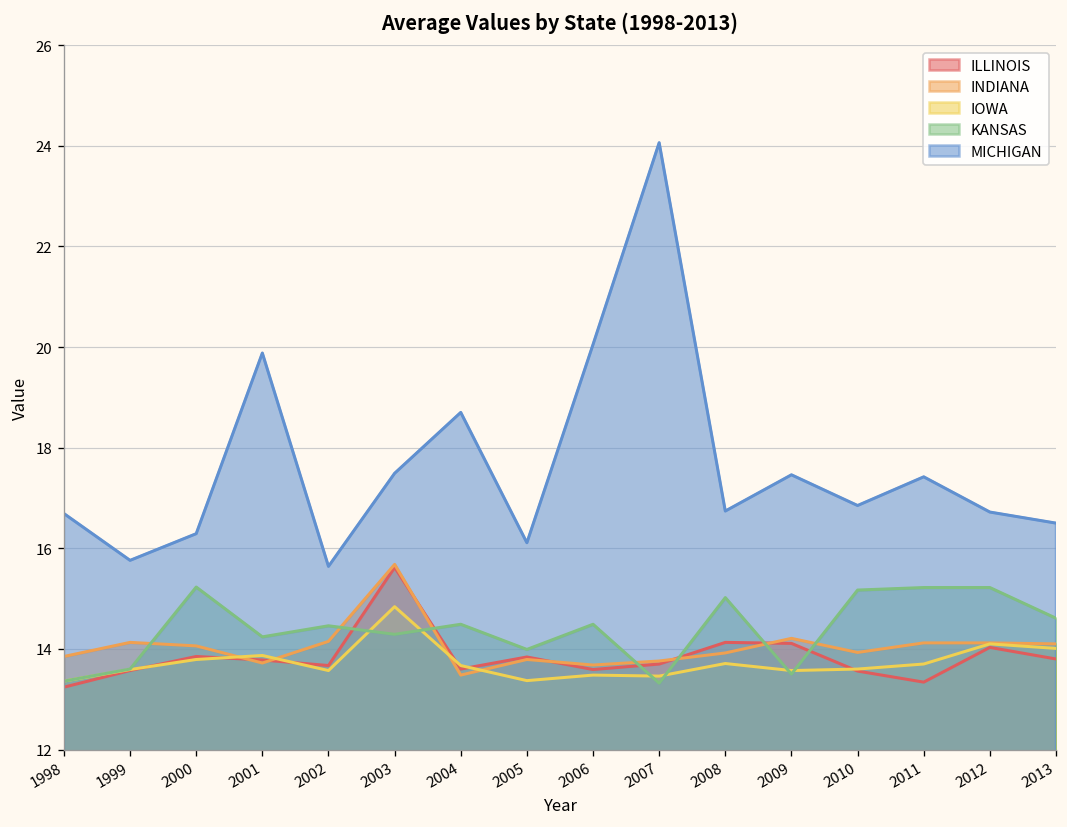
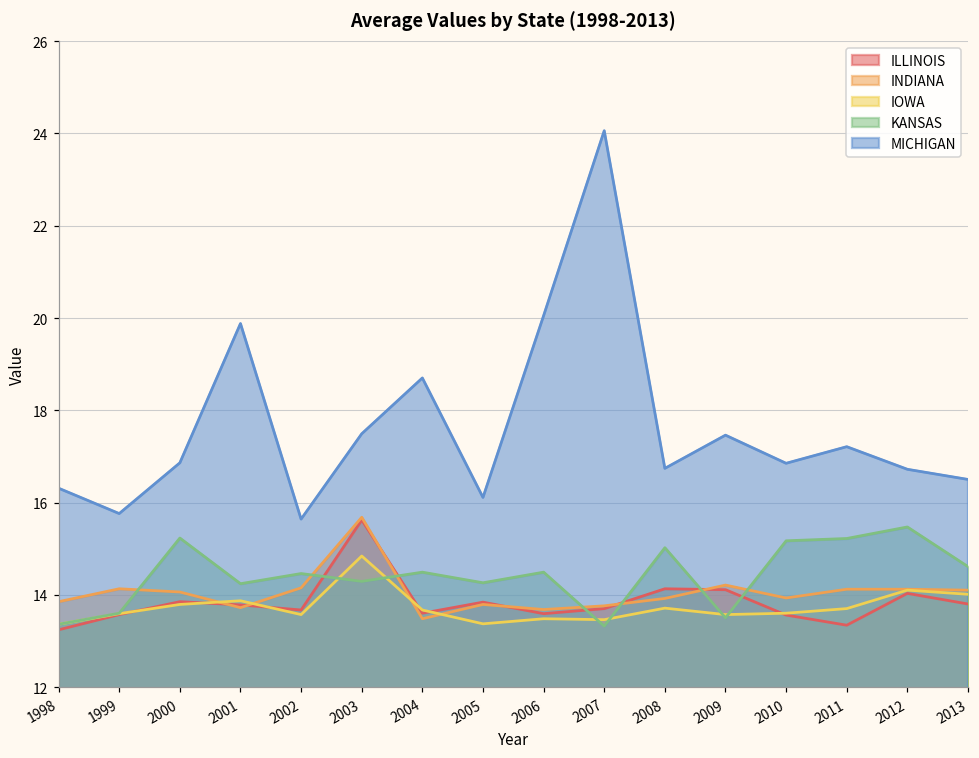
  {
    "KANSAS": {
      "2000": 15.2,
      "2001": 14.2,
      "2002": 14.5,
      "2003": 14.3,
      "2004": 14.5,
-     "2005": 14.0,
+     "2005": 14.3,
      "2006": 14.5,
      "2007": 13.3,
      "2008": 15.0,
      "2009": 13.5,
      "2010": 15.2,
      "2011": 15.2,
-     "2012": 15.2,
+     "2012": 15.5,
      "2013": 14.6
    },
    "MICHIGAN": {
-     "1998": 16.7,
+     "1998": 16.3,
      "1999": 15.8,
-     "2000": 16.3,
+     "2000": 16.9,
      "2001": 19.9,
      "2002": 15.6,
      "2003": 17.5,
      "2004": 18.7,
      "2005": 16.1,
      "2006": 20.1,
      "2007": 24.1,
      "2008": 16.7,
      "2009": 17.5,
      "2010": 16.9,
-     "2011": 17.4,
+     "2011": 17.2,
      "2012": 16.7,
      "2013": 16.5
    }
  }
